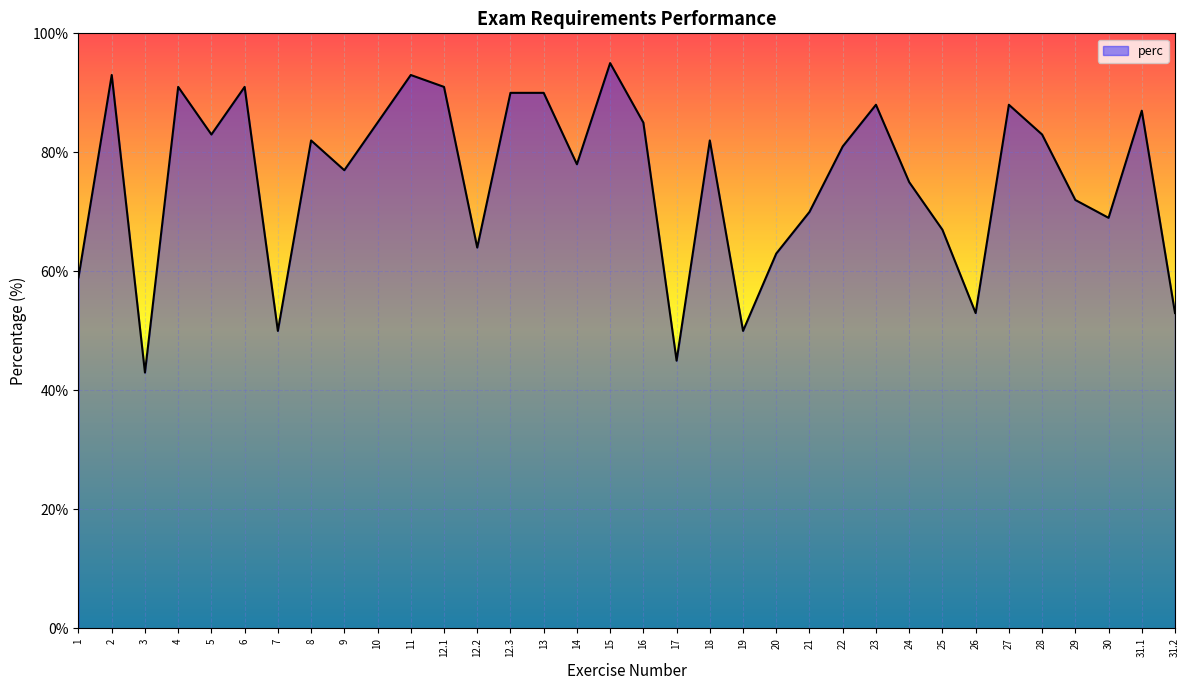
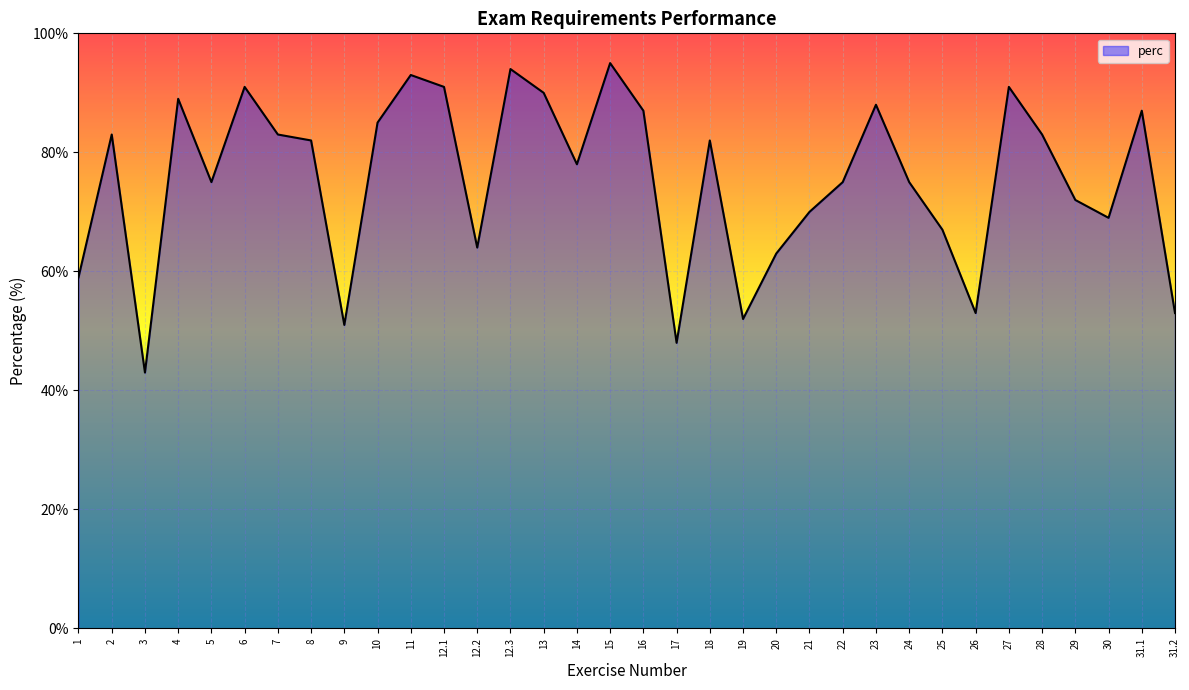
  {
    "1": "59%",
-   "2": "93%",
+   "2": "83%",
    "3": "43%",
-   "4": "91%",
-   "5": "83%",
+   "4": "89%",
+   "5": "75%",
    "6": "91%",
-   "7": "50%",
+   "7": "83%",
    "8": "82%",
-   "9": "77%",
+   "9": "51%",
    "10": "85%",
    "11": "93%",
    "12.1": "91%",
    "12.2": "64%",
-   "12.3": "90%",
+   "12.3": "94%",
    "13": "90%",
    "14": "78%",
    "15": "95%",
-   "16": "85%",
-   "17": "45%",
+   "16": "87%",
+   "17": "48%",
    "18": "82%",
-   "19": "50%",
+   "19": "52%",
    "20": "63%",
    "21": "70%",
-   "22": "81%",
+   "22": "75%",
    "23": "88%",
    "24": "75%",
    "25": "67%",
    "26": "53%",
-   "27": "88%",
+   "27": "91%",
    "28": "83%",
    "29": "72%",
    "30": "69%",
    "31.1": "87%",
    "31.2": "53%"
  }
